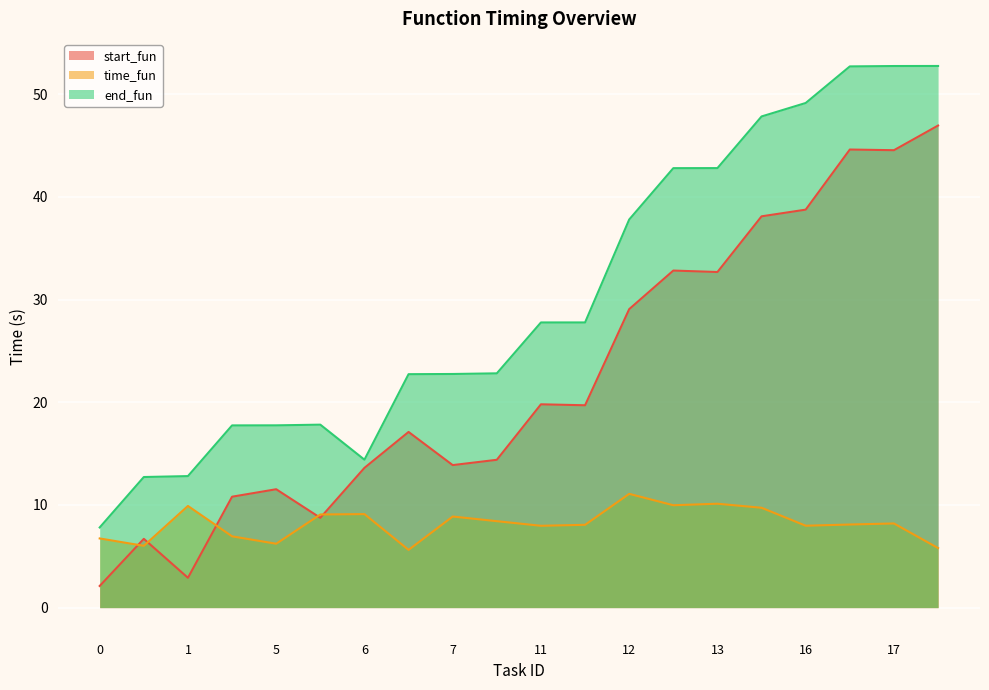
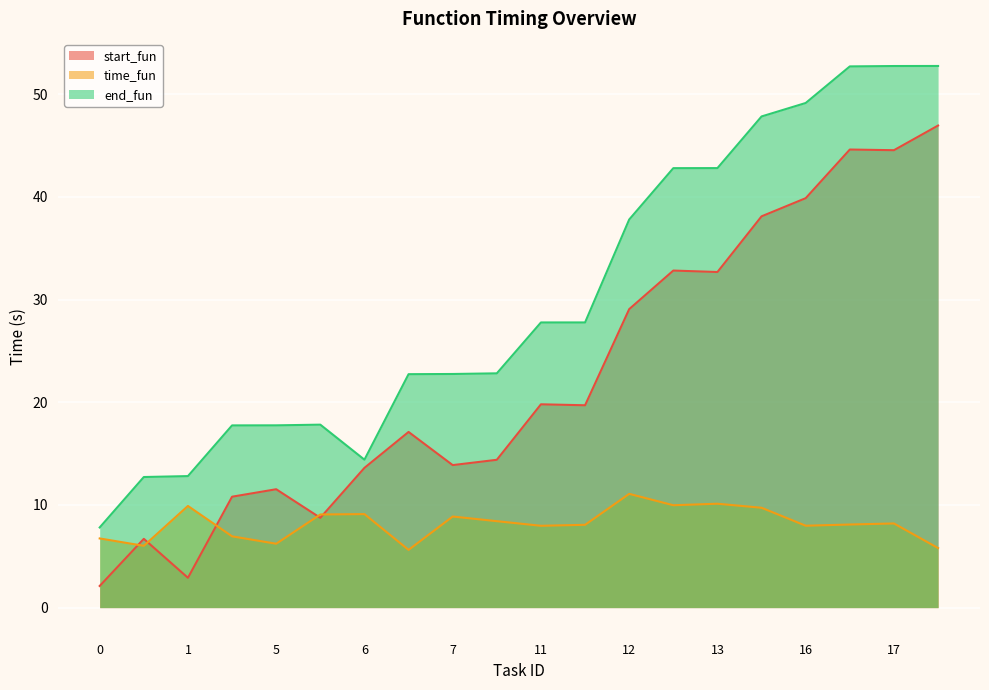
  {
    "start_fun": {
      "0": 2.1,
      "6": 13.6,
      "12": 29.1,
-     "16": 38.8
+     "16": 39.9
    },
    "time_fun": {
      "0": 6.7,
      "6": 9.1,
      "12": 11.1,
      "16": 8.0
    },
    "end_fun": {
      "0": 7.8,
      "6": 14.4,
      "12": 37.8,
      "16": 49.2
    }
  }
